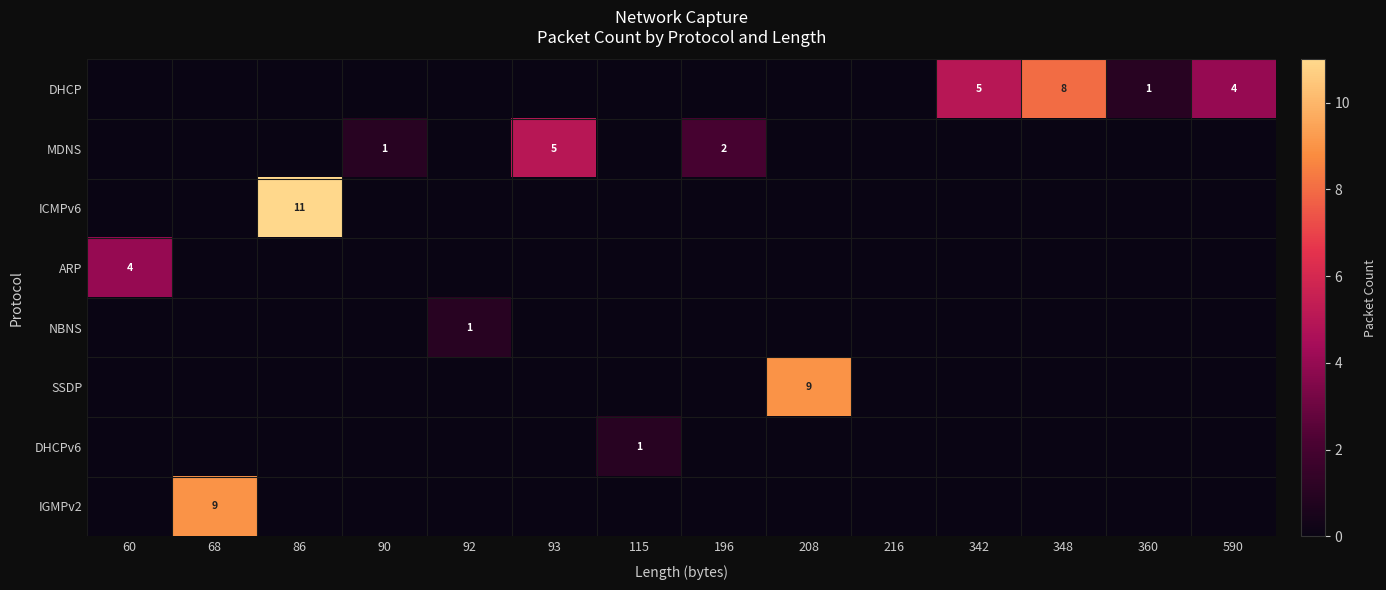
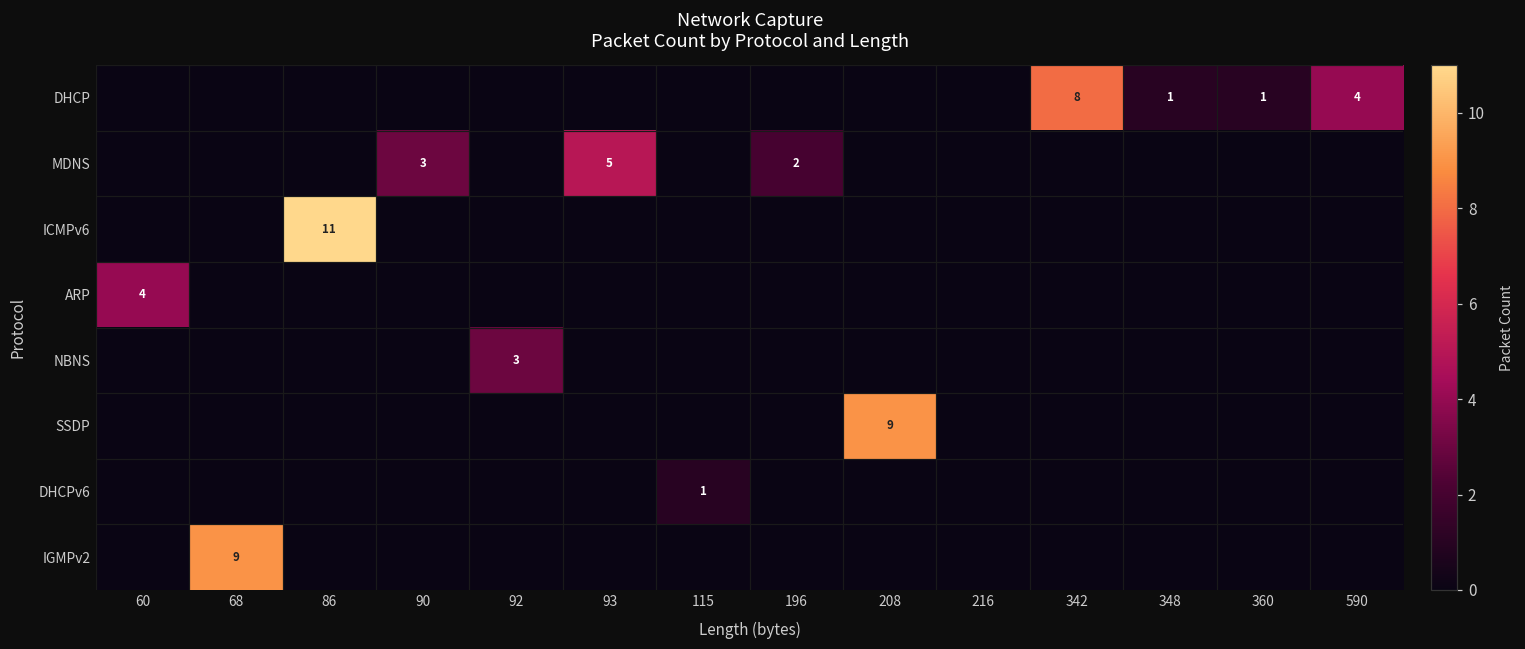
  {
    "DHCP": {
-     "342": 5,
-     "348": 8,
+     "342": 8,
+     "348": 1,
      "360": 1,
      "590": 4
    },
    "MDNS": {
-     "90": 1,
+     "90": 3,
      "93": 5,
      "196": 2
    },
    "ICMPv6": {
      "86": 11
    },
    "ARP": {
      "60": 4
    },
    "NBNS": {
-     "92": 1
+     "92": 3
    },
    "SSDP": {
      "208": 9
    },
    "DHCPv6": {
      "115": 1
    },
    "IGMPv2": {
      "68": 9
    }
  }
